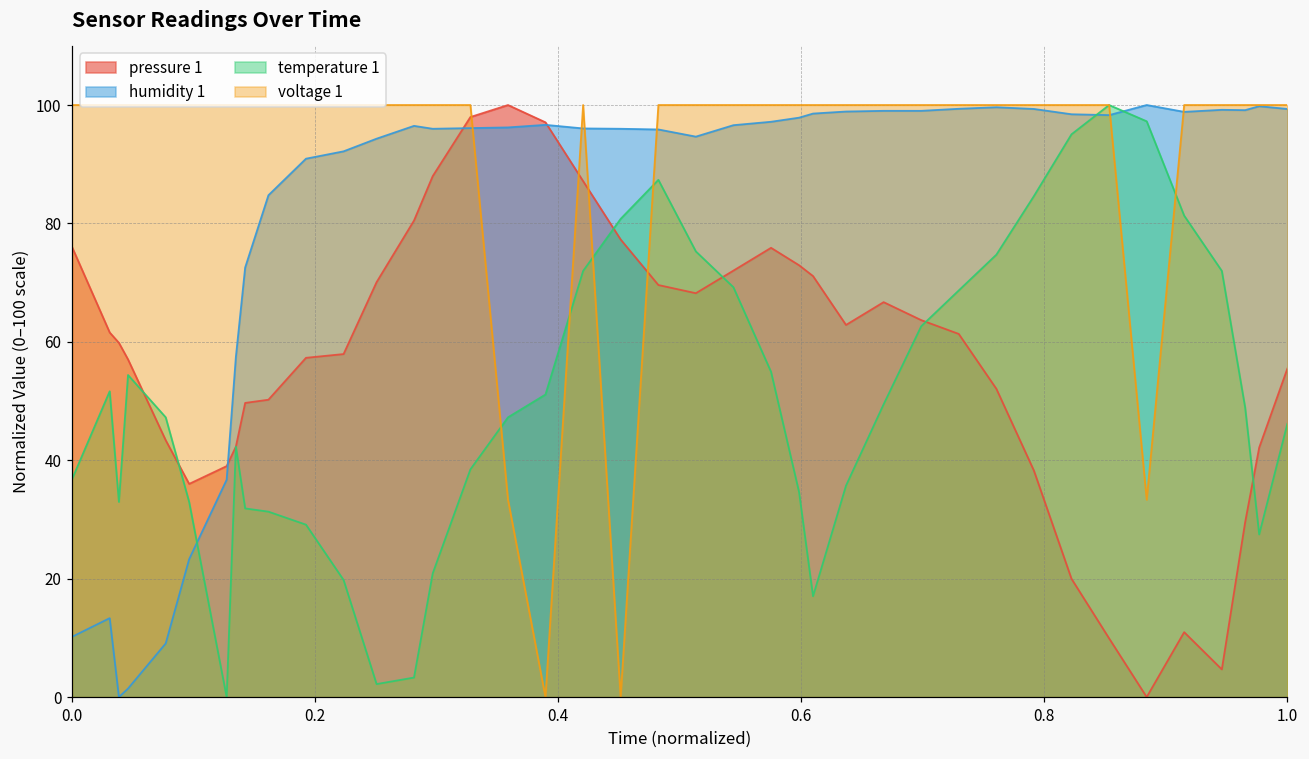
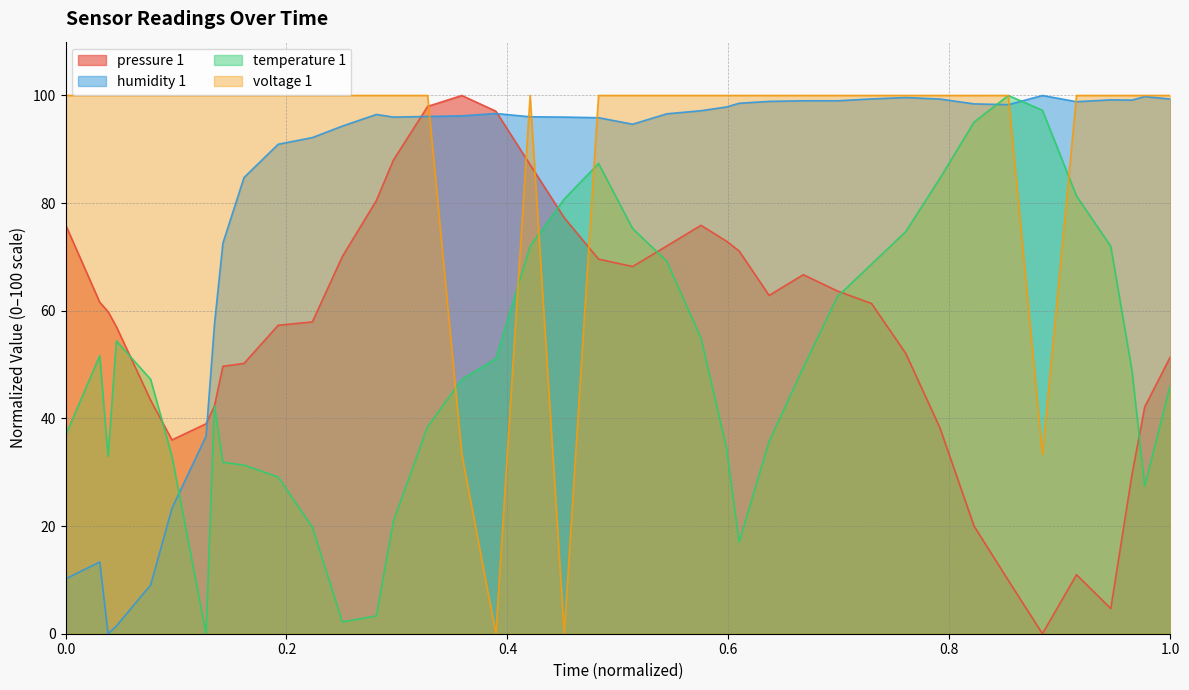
  {
    "pressure 1": {
      "0.0": 76,
-     "1.0": 55
+     "1.0": 51
    },
    "humidity 1": {
      "0.0": 10,
      "1.0": 99
    },
    "temperature 1": {
      "0.0": 37,
      "1.0": 46
    },
    "voltage 1": {
      "0.0": 100,
      "1.0": 100
    }
  }
